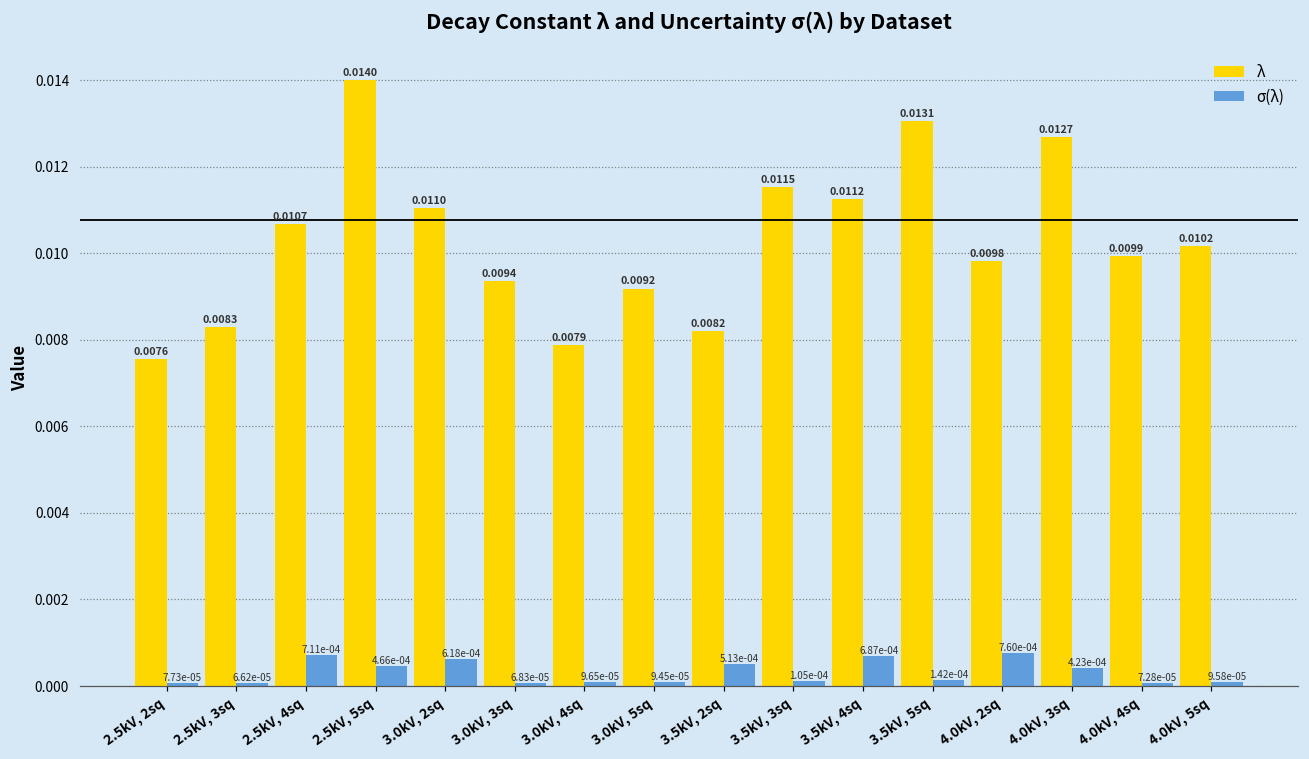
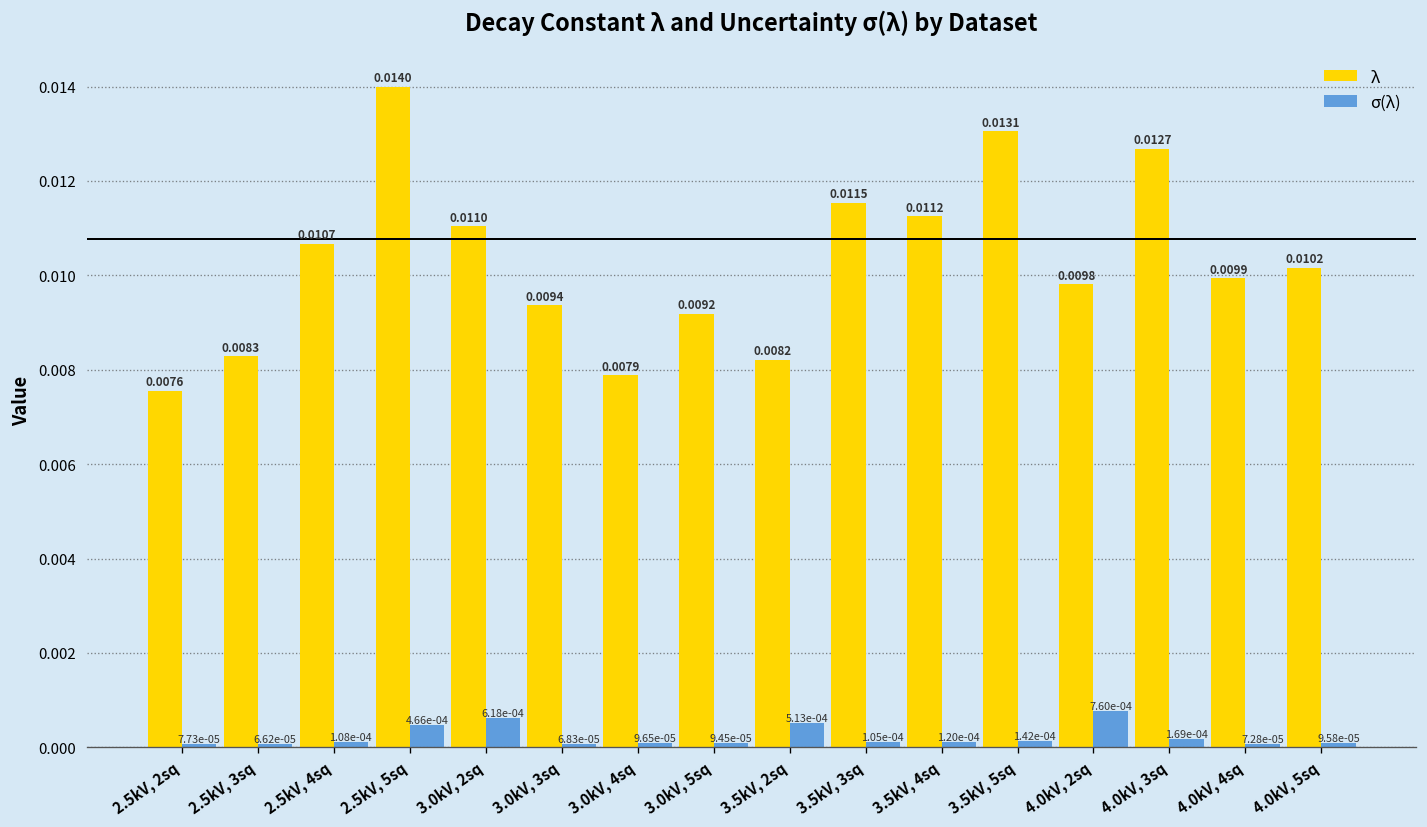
  {
    "λ": {
      "2.5kV, 2sq": "0.0076",
      "2.5kV, 3sq": "0.0083",
      "2.5kV, 4sq": "0.0107",
      "2.5kV, 5sq": "0.0140",
      "3.0kV, 2sq": "0.0110",
      "3.0kV, 3sq": "0.0094",
      "3.0kV, 4sq": "0.0079",
      "3.0kV, 5sq": "0.0092",
      "3.5kV, 2sq": "0.0082",
      "3.5kV, 3sq": "0.0115",
      "3.5kV, 4sq": "0.0112",
      "3.5kV, 5sq": "0.0131",
      "4.0kV, 2sq": "0.0098",
      "4.0kV, 3sq": "0.0127",
      "4.0kV, 4sq": "0.0099",
      "4.0kV, 5sq": "0.0102"
    },
    "σ(λ)": {
      "2.5kV, 2sq": "7.73e-05",
      "2.5kV, 3sq": "6.62e-05",
-     "2.5kV, 4sq": "7.11e-04",
+     "2.5kV, 4sq": "1.08e-04",
      "2.5kV, 5sq": "4.66e-04",
      "3.0kV, 2sq": "6.18e-04",
      "3.0kV, 3sq": "6.83e-05",
      "3.0kV, 4sq": "9.65e-05",
      "3.0kV, 5sq": "9.45e-05",
      "3.5kV, 2sq": "5.13e-04",
      "3.5kV, 3sq": "1.05e-04",
-     "3.5kV, 4sq": "6.87e-04",
+     "3.5kV, 4sq": "1.20e-04",
      "3.5kV, 5sq": "1.42e-04",
      "4.0kV, 2sq": "7.60e-04",
-     "4.0kV, 3sq": "4.23e-04",
+     "4.0kV, 3sq": "1.69e-04",
      "4.0kV, 4sq": "7.28e-05",
      "4.0kV, 5sq": "9.58e-05"
    }
  }
